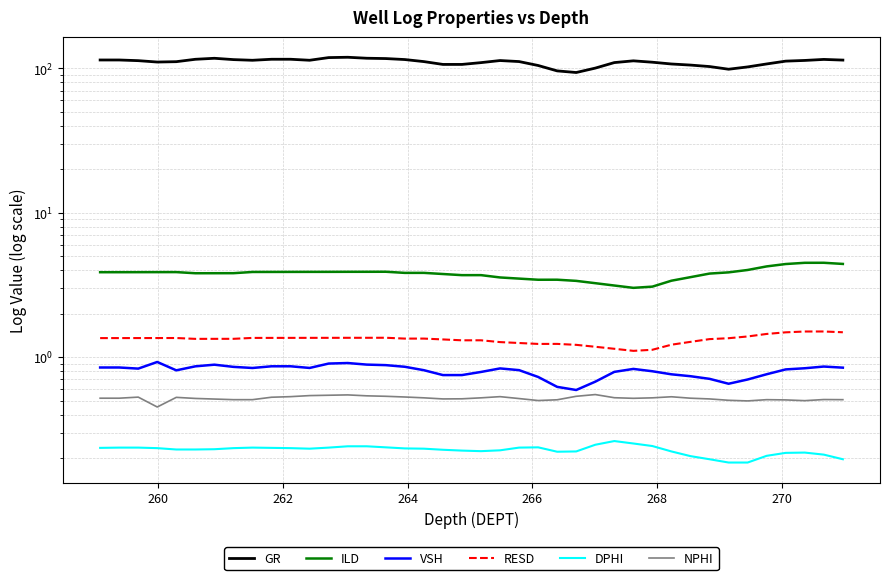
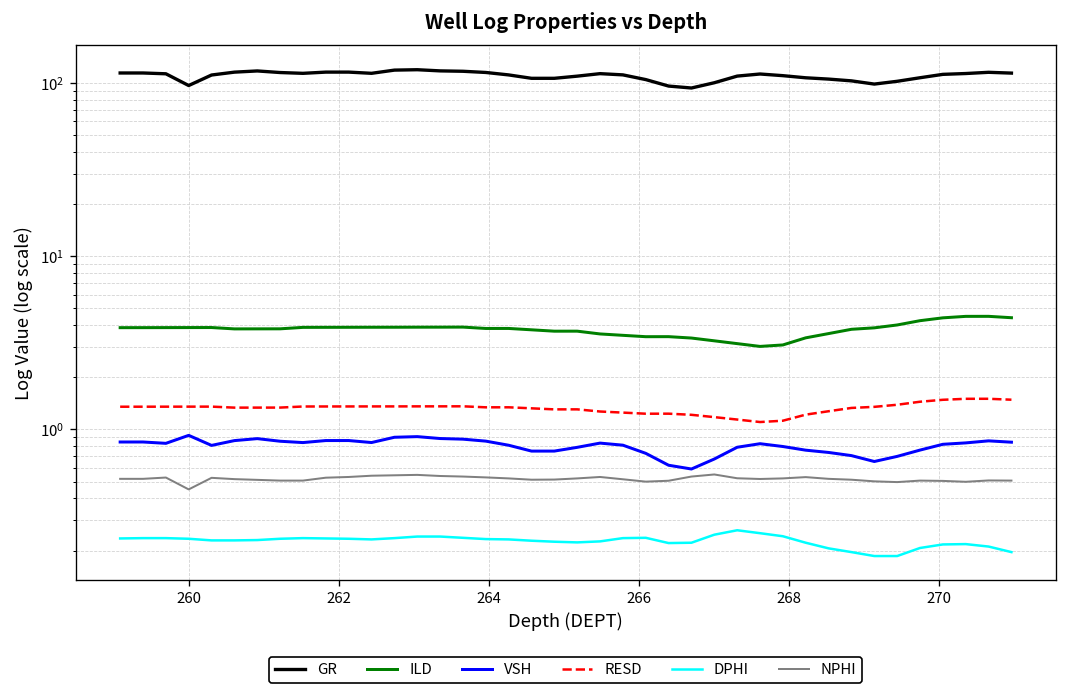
  {
    "GR": {
-     "260": 110
+     "260": 100
    },
    "ILD": {
      "260": 4
    },
    "VSH": {
      "260": 0.9
    },
    "RESD": {
      "260": 1.4
    },
    "DPHI": {
      "260": 0.23
    },
    "NPHI": {
      "260": 0.45
    }
  }
